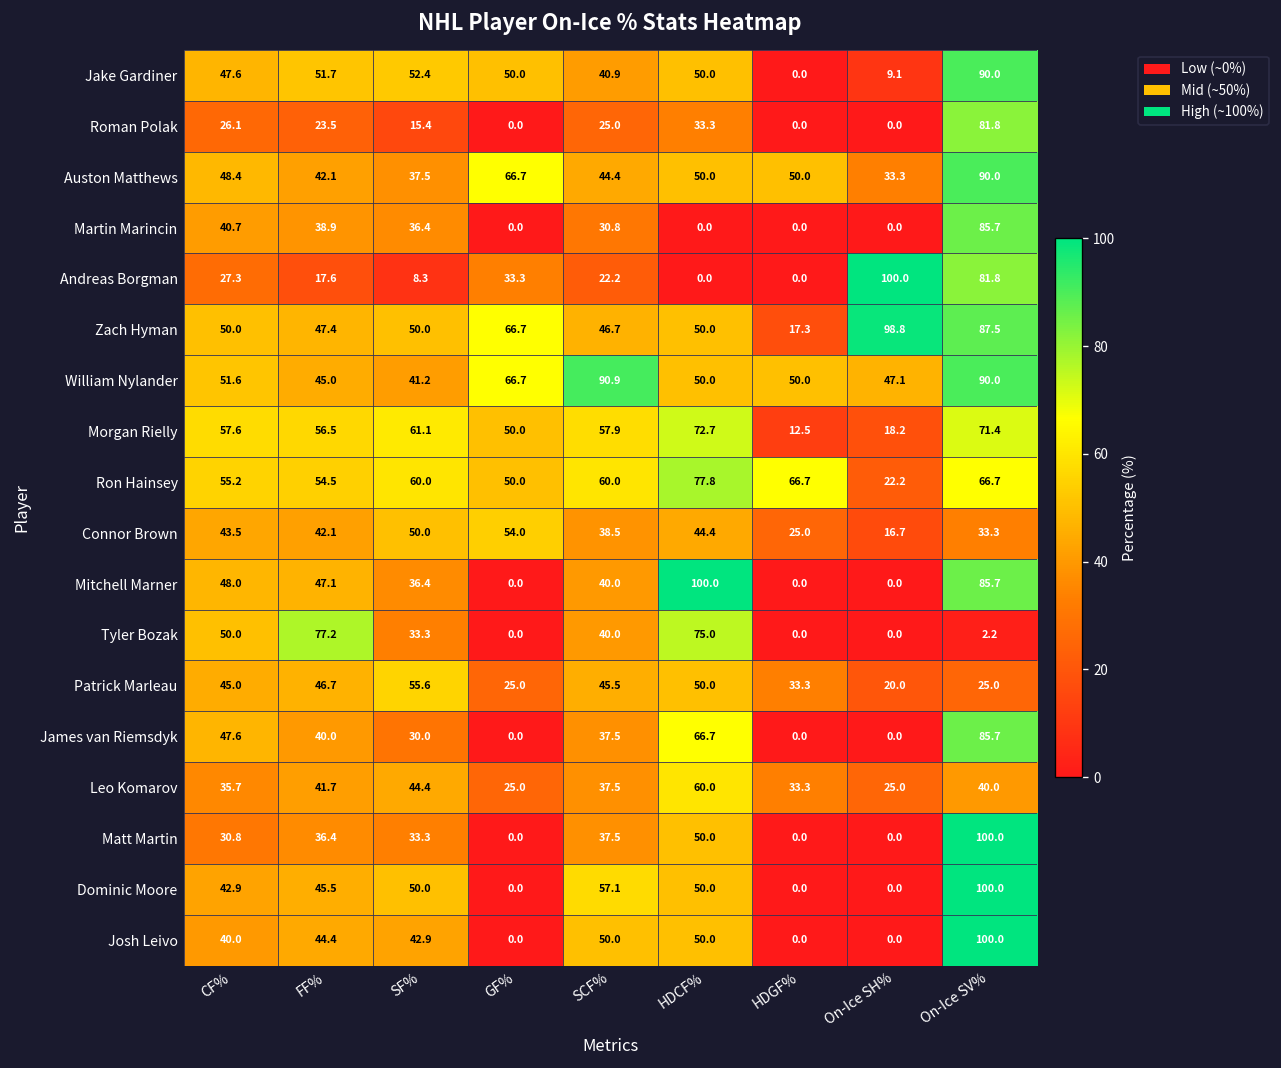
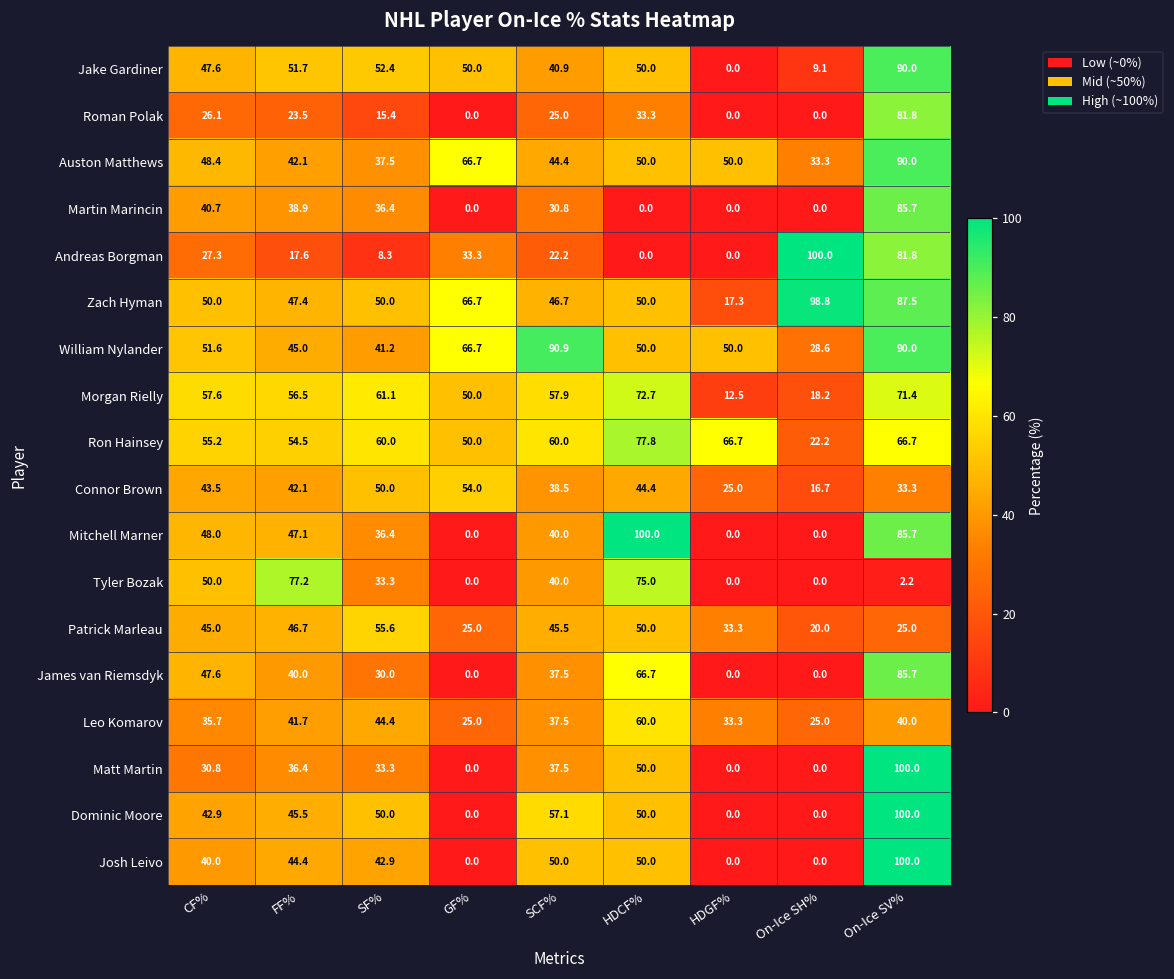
  {
    "Jake Gardiner": {
      "CF%": 47.6,
      "FF%": 51.7,
      "SF%": 52.4,
      "GF%": 50.0,
      "SCF%": 40.9,
      "HDCF%": 50.0,
      "HDGF%": 0.0,
      "On-Ice SH%": 9.1,
      "On-Ice SV%": 90.0
    },
    "Roman Polak": {
      "CF%": 26.1,
      "FF%": 23.5,
      "SF%": 15.4,
      "GF%": 0.0,
      "SCF%": 25.0,
      "HDCF%": 33.3,
      "HDGF%": 0.0,
      "On-Ice SH%": 0.0,
      "On-Ice SV%": 81.8
    },
    "Auston Matthews": {
      "CF%": 48.4,
      "FF%": 42.1,
      "SF%": 37.5,
      "GF%": 66.7,
      "SCF%": 44.4,
      "HDCF%": 50.0,
      "HDGF%": 50.0,
      "On-Ice SH%": 33.3,
      "On-Ice SV%": 90.0
    },
    "Martin Marincin": {
      "CF%": 40.7,
      "FF%": 38.9,
      "SF%": 36.4,
      "GF%": 0.0,
      "SCF%": 30.8,
      "HDCF%": 0.0,
      "HDGF%": 0.0,
      "On-Ice SH%": 0.0,
      "On-Ice SV%": 85.7
    },
    "Andreas Borgman": {
      "CF%": 27.3,
      "FF%": 17.6,
      "SF%": 8.3,
      "GF%": 33.3,
      "SCF%": 22.2,
      "HDCF%": 0.0,
      "HDGF%": 0.0,
      "On-Ice SH%": 100.0,
      "On-Ice SV%": 81.8
    },
    "Zach Hyman": {
      "CF%": 50.0,
      "FF%": 47.4,
      "SF%": 50.0,
      "GF%": 66.7,
      "SCF%": 46.7,
      "HDCF%": 50.0,
      "HDGF%": 17.3,
      "On-Ice SH%": 98.8,
      "On-Ice SV%": 87.5
    },
    "William Nylander": {
      "CF%": 51.6,
      "FF%": 45.0,
      "SF%": 41.2,
      "GF%": 66.7,
      "SCF%": 90.9,
      "HDCF%": 50.0,
      "HDGF%": 50.0,
-     "On-Ice SH%": 47.1,
+     "On-Ice SH%": 28.6,
      "On-Ice SV%": 90.0
    },
    "Morgan Rielly": {
      "CF%": 57.6,
      "FF%": 56.5,
      "SF%": 61.1,
      "GF%": 50.0,
      "SCF%": 57.9,
      "HDCF%": 72.7,
      "HDGF%": 12.5,
      "On-Ice SH%": 18.2,
      "On-Ice SV%": 71.4
    },
    "Ron Hainsey": {
      "CF%": 55.2,
      "FF%": 54.5,
      "SF%": 60.0,
      "GF%": 50.0,
      "SCF%": 60.0,
      "HDCF%": 77.8,
      "HDGF%": 66.7,
      "On-Ice SH%": 22.2,
      "On-Ice SV%": 66.7
    },
    "Connor Brown": {
      "CF%": 43.5,
      "FF%": 42.1,
      "SF%": 50.0,
      "GF%": 54.0,
      "SCF%": 38.5,
      "HDCF%": 44.4,
      "HDGF%": 25.0,
      "On-Ice SH%": 16.7,
      "On-Ice SV%": 33.3
    },
    "Mitchell Marner": {
      "CF%": 48.0,
      "FF%": 47.1,
      "SF%": 36.4,
      "GF%": 0.0,
      "SCF%": 40.0,
      "HDCF%": 100.0,
      "HDGF%": 0.0,
      "On-Ice SH%": 0.0,
      "On-Ice SV%": 85.7
    },
    "Tyler Bozak": {
      "CF%": 50.0,
      "FF%": 77.2,
      "SF%": 33.3,
      "GF%": 0.0,
      "SCF%": 40.0,
      "HDCF%": 75.0,
      "HDGF%": 0.0,
      "On-Ice SH%": 0.0,
      "On-Ice SV%": 2.2
    },
    "Patrick Marleau": {
      "CF%": 45.0,
      "FF%": 46.7,
      "SF%": 55.6,
      "GF%": 25.0,
      "SCF%": 45.5,
      "HDCF%": 50.0,
      "HDGF%": 33.3,
      "On-Ice SH%": 20.0,
      "On-Ice SV%": 25.0
    },
    "James van Riemsdyk": {
      "CF%": 47.6,
      "FF%": 40.0,
      "SF%": 30.0,
      "GF%": 0.0,
      "SCF%": 37.5,
      "HDCF%": 66.7,
      "HDGF%": 0.0,
      "On-Ice SH%": 0.0,
      "On-Ice SV%": 85.7
    },
    "Leo Komarov": {
      "CF%": 35.7,
      "FF%": 41.7,
      "SF%": 44.4,
      "GF%": 25.0,
      "SCF%": 37.5,
      "HDCF%": 60.0,
      "HDGF%": 33.3,
      "On-Ice SH%": 25.0,
      "On-Ice SV%": 40.0
    },
    "Matt Martin": {
      "CF%": 30.8,
      "FF%": 36.4,
      "SF%": 33.3,
      "GF%": 0.0,
      "SCF%": 37.5,
      "HDCF%": 50.0,
      "HDGF%": 0.0,
      "On-Ice SH%": 0.0,
      "On-Ice SV%": 100.0
    },
    "Dominic Moore": {
      "CF%": 42.9,
      "FF%": 45.5,
      "SF%": 50.0,
      "GF%": 0.0,
      "SCF%": 57.1,
      "HDCF%": 50.0,
      "HDGF%": 0.0,
      "On-Ice SH%": 0.0,
      "On-Ice SV%": 100.0
    },
    "Josh Leivo": {
      "CF%": 40.0,
      "FF%": 44.4,
      "SF%": 42.9,
      "GF%": 0.0,
      "SCF%": 50.0,
      "HDCF%": 50.0,
      "HDGF%": 0.0,
      "On-Ice SH%": 0.0,
      "On-Ice SV%": 100.0
    }
  }
